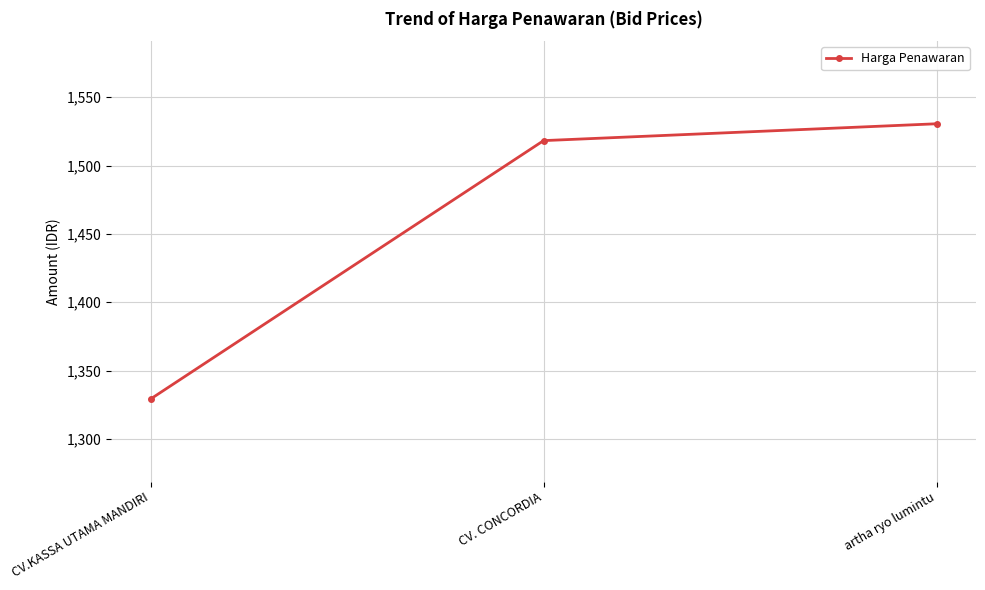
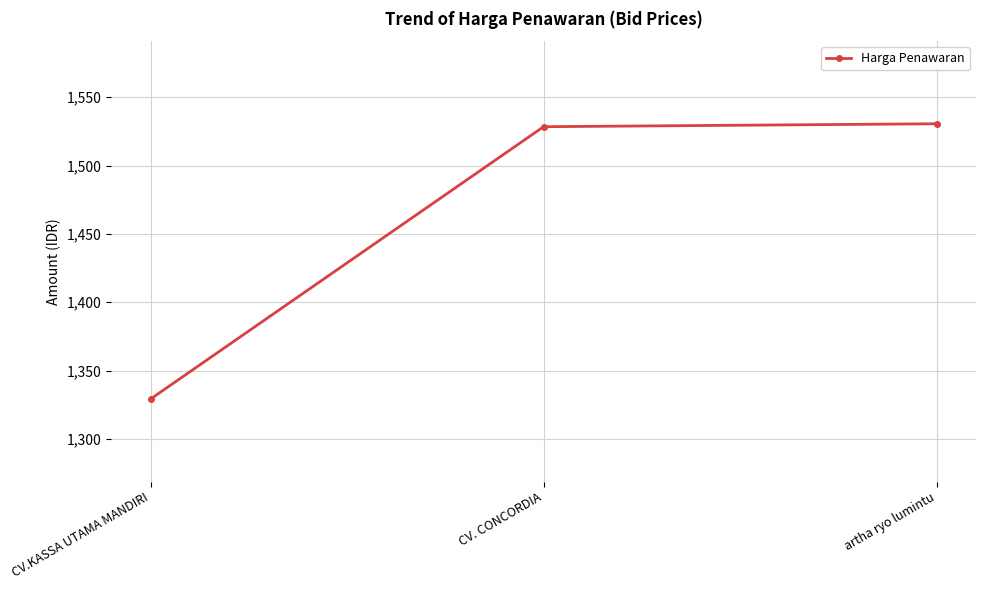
  {
    "CV.KASSA UTAMA MANDIRI": "1,329",
-   "CV. CONCORDIA": "1,518",
+   "CV. CONCORDIA": "1,528",
    "artha ryo lumintu": "1,531"
  }
